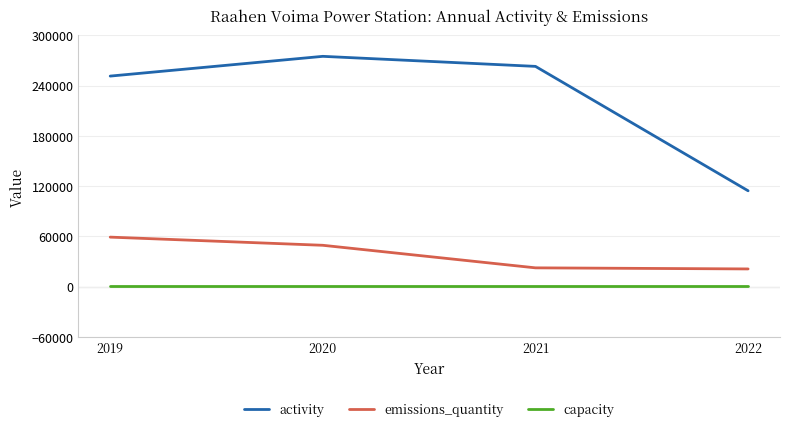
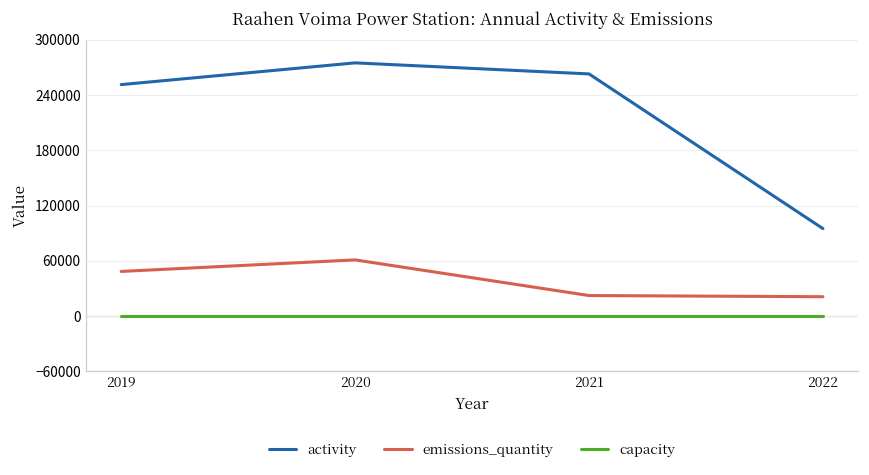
  {
    "activity": {
      "2019": 250000,
      "2020": 280000,
      "2021": 260000,
-     "2022": 110000
+     "2022": 100000
    },
    "emissions_quantity": {
-     "2019": 60000,
-     "2020": 50000,
+     "2019": 50000,
+     "2020": 60000,
      "2021": 20000,
      "2022": 20000
    },
    "capacity": {
      "2019": 0,
      "2020": 0,
      "2021": 0,
      "2022": 0
    }
  }
